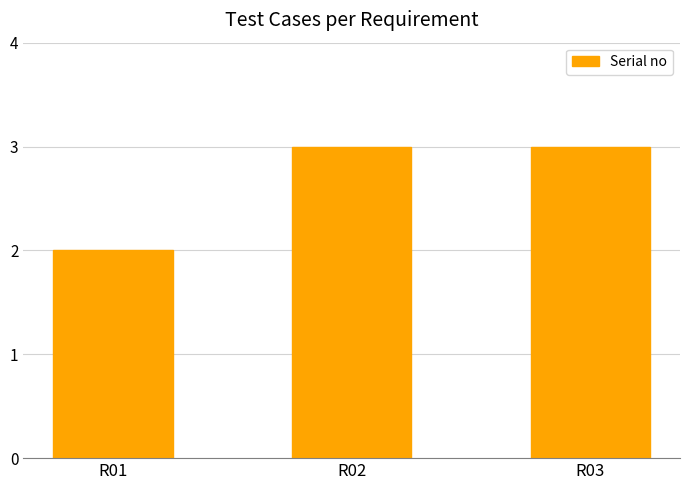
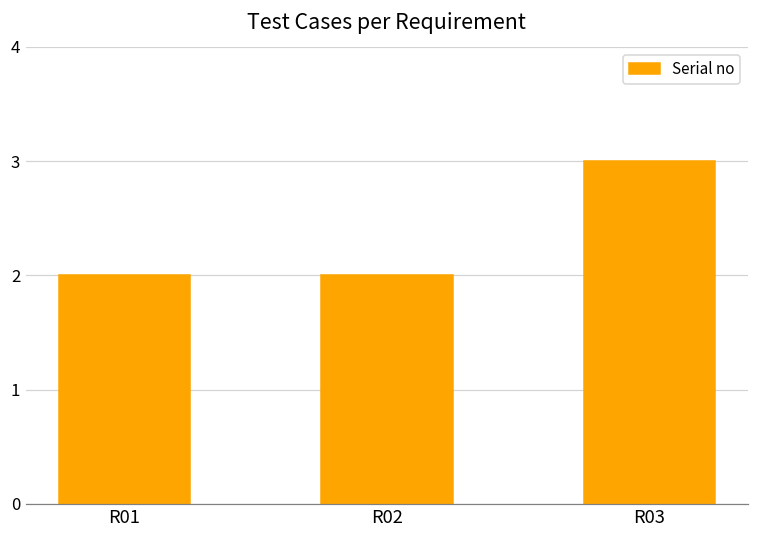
  {
    "R01": 2,
-   "R02": 3,
+   "R02": 2,
    "R03": 3
  }
